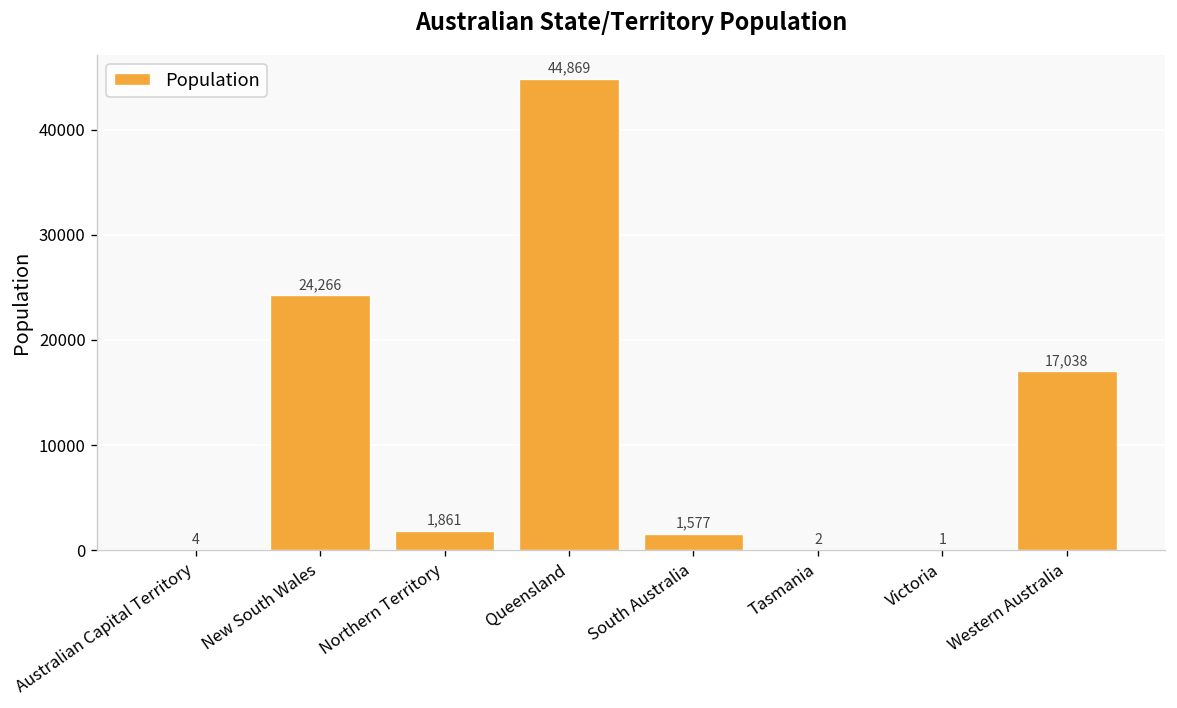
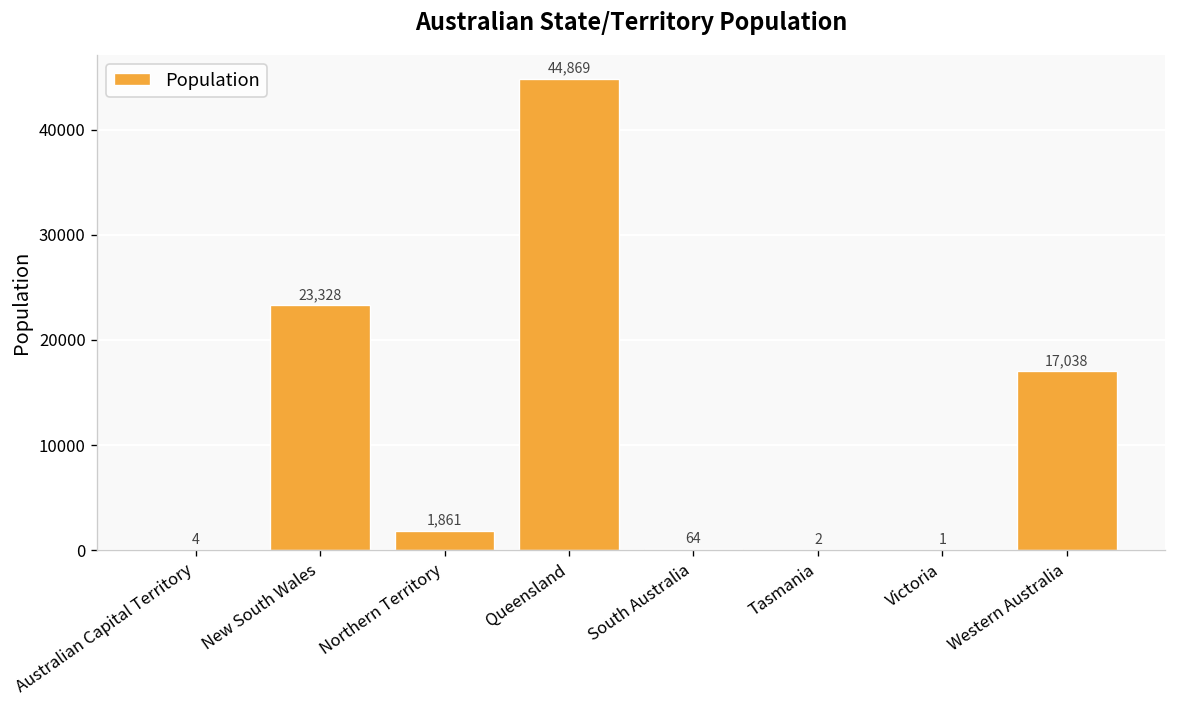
  {
    "Australian Capital Territory": "4",
-   "New South Wales": "24,266",
+   "New South Wales": "23,328",
    "Northern Territory": "1,861",
    "Queensland": "44,869",
-   "South Australia": "1,577",
+   "South Australia": "64",
    "Tasmania": "2",
    "Victoria": "1",
    "Western Australia": "17,038"
  }
